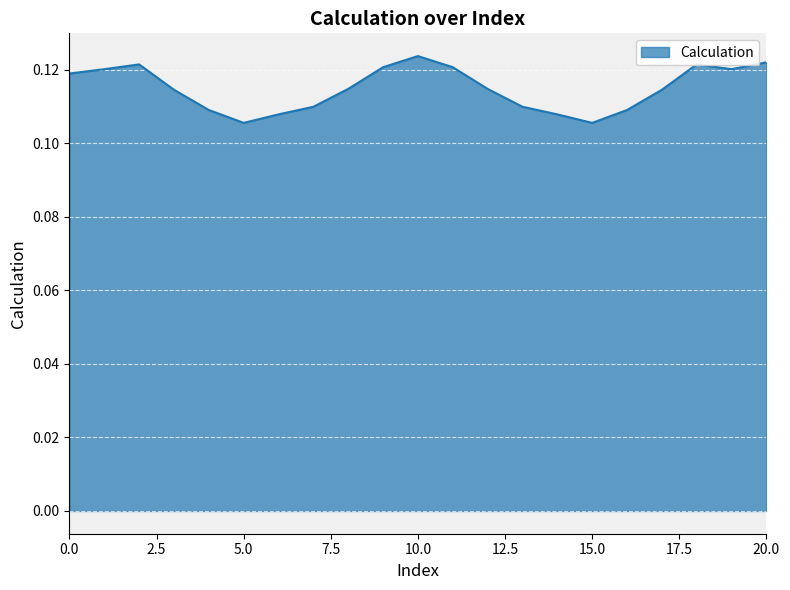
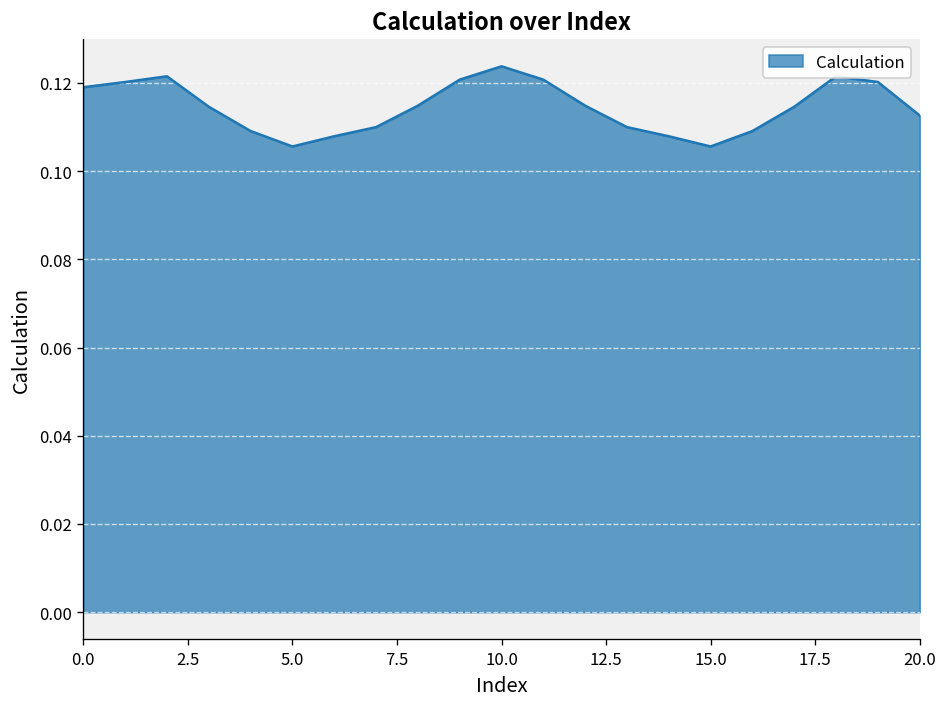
  {
    "0.0": 0.119,
    "5.0": 0.106,
    "10.0": 0.124,
    "15.0": 0.106,
-   "20.0": 0.122
+   "20.0": 0.113
  }
